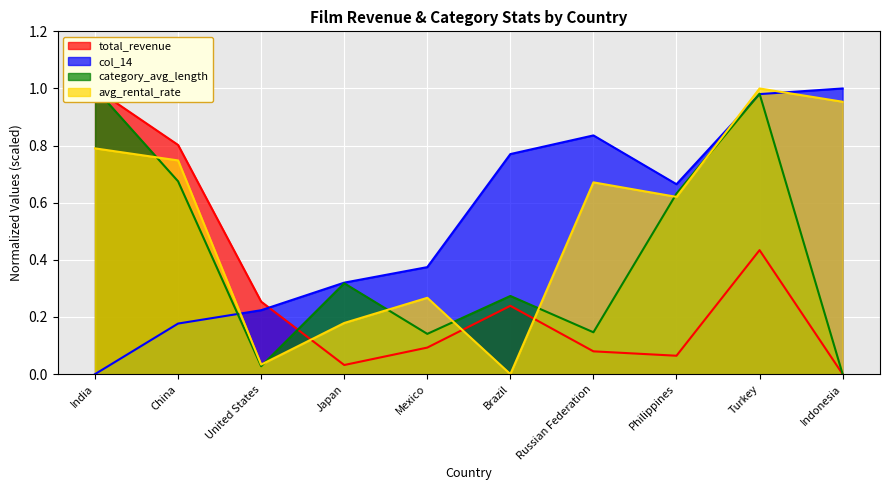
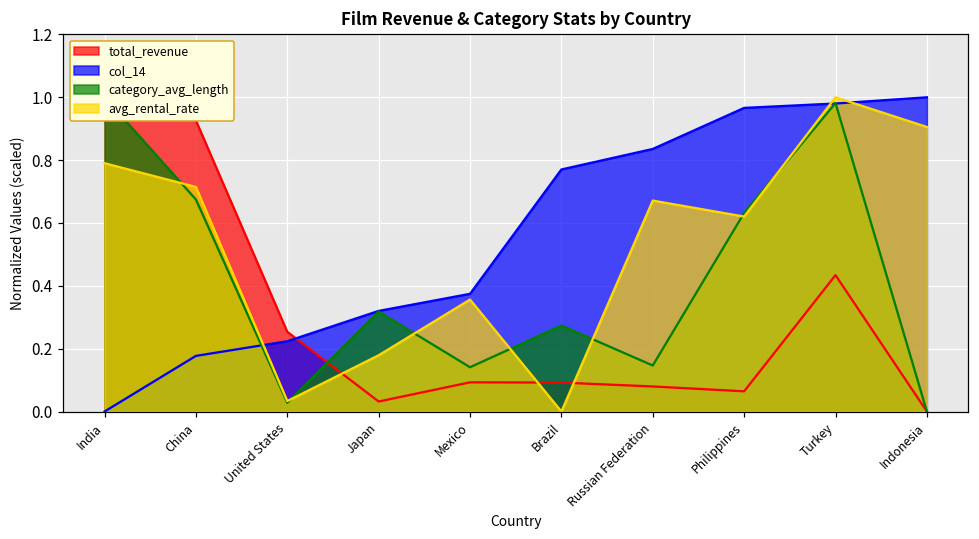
  {
    "total_revenue": {
-     "China": 0.80,
+     "China": 0.93,
      "United States": 0.25,
      "Japan": 0.03,
      "Mexico": 0.09,
-     "Brazil": 0.24,
+     "Brazil": 0.09,
      "Russian Federation": 0.08,
      "Philippines": 0.06,
      "Turkey": 0.43
    },
    "col_14": {
      "India": 0.00,
      "China": 0.18,
      "United States": 0.22,
      "Mexico": 0.37,
      "Brazil": 0.77,
      "Russian Federation": 0.84,
-     "Philippines": 0.66,
+     "Philippines": 0.97,
      "Indonesia": 1.00
    },
    "category_avg_length": {
      "China": 0.67,
      "Mexico": 0.14,
      "Brazil": 0.27,
      "Russian Federation": 0.15,
      "Philippines": 0.63
    },
    "avg_rental_rate": {
      "India": 0.79,
-     "China": 0.75,
+     "China": 0.71,
      "Japan": 0.18,
-     "Mexico": 0.27,
+     "Mexico": 0.36,
      "Brazil": 0.00,
      "Russian Federation": 0.67,
      "Philippines": 0.62,
      "Turkey": 1.00,
-     "Indonesia": 0.95
+     "Indonesia": 0.91
    }
  }
